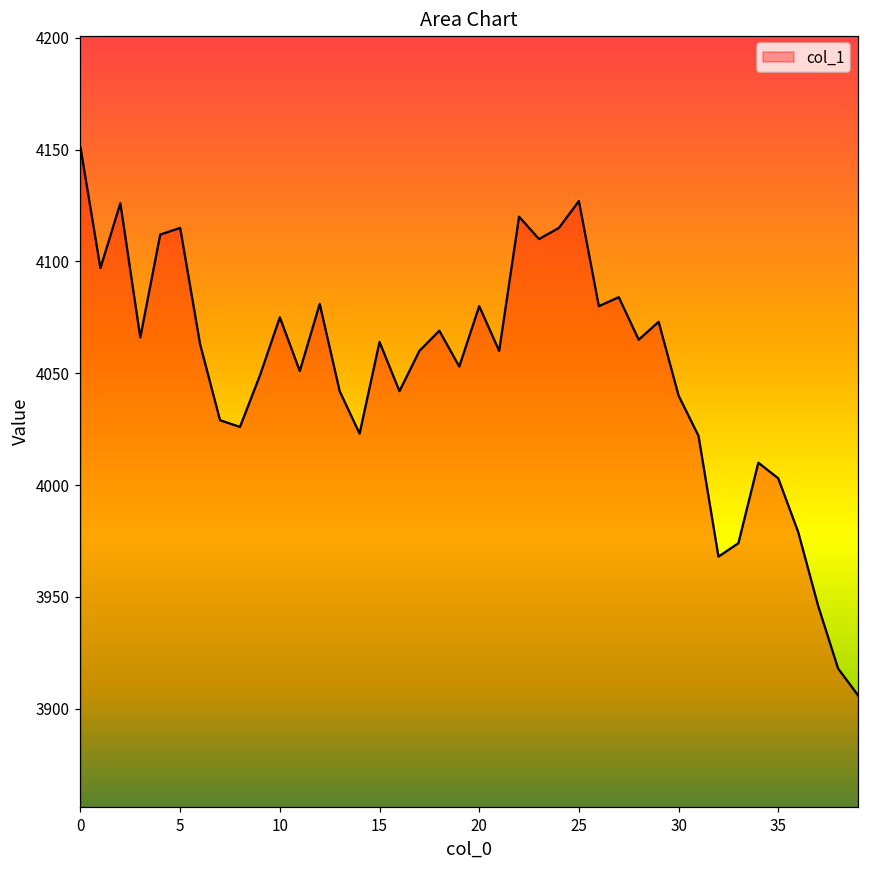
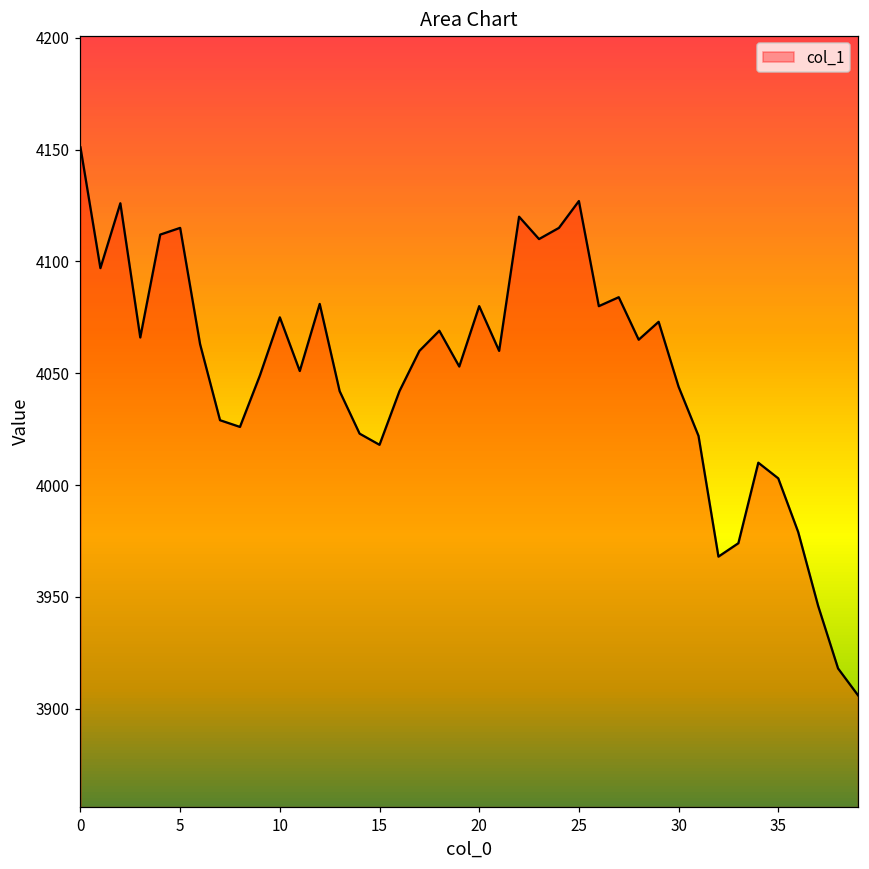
  {
    "0": 4151,
    "5": 4115,
    "10": 4075,
-   "15": 4064,
+   "15": 4018,
    "20": 4080,
    "25": 4127,
-   "30": 4040,
+   "30": 4044,
    "35": 4003
  }
